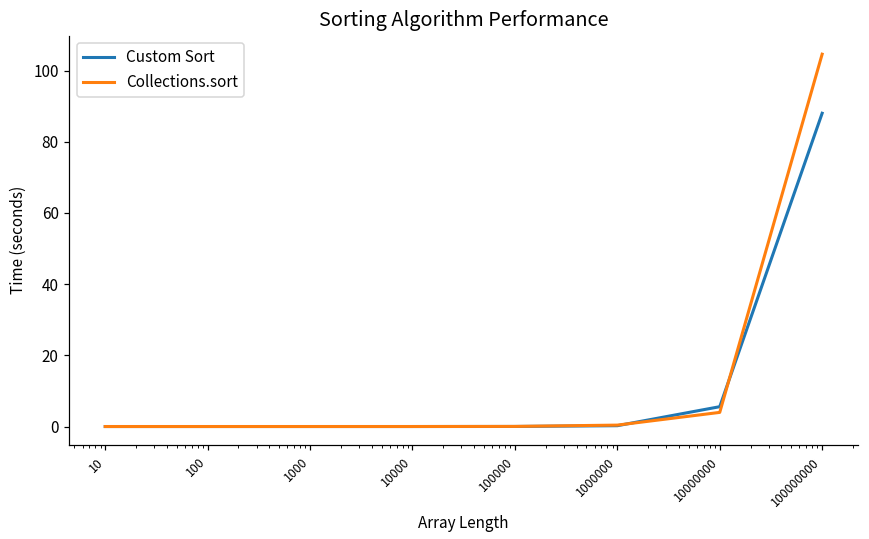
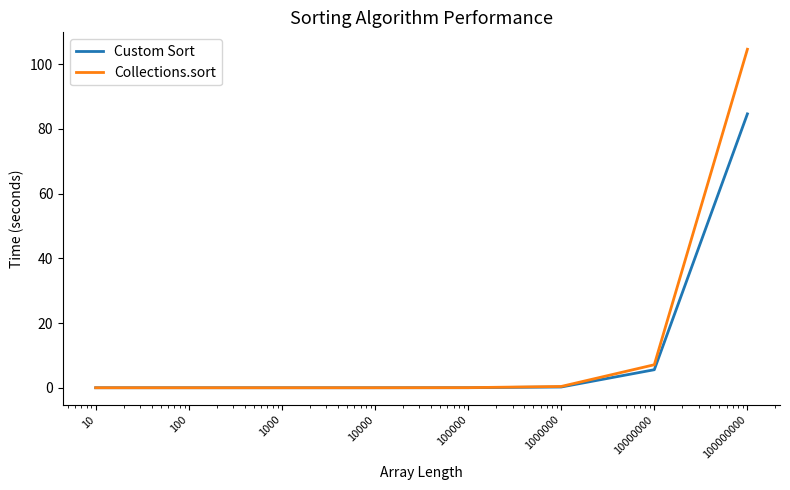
  {
    "Custom Sort": {
      "10000000": 6,
-     "100000000": 88
+     "100000000": 85
    },
    "Collections.sort": {
-     "10000000": 4,
+     "10000000": 7,
      "100000000": 105
    }
  }
